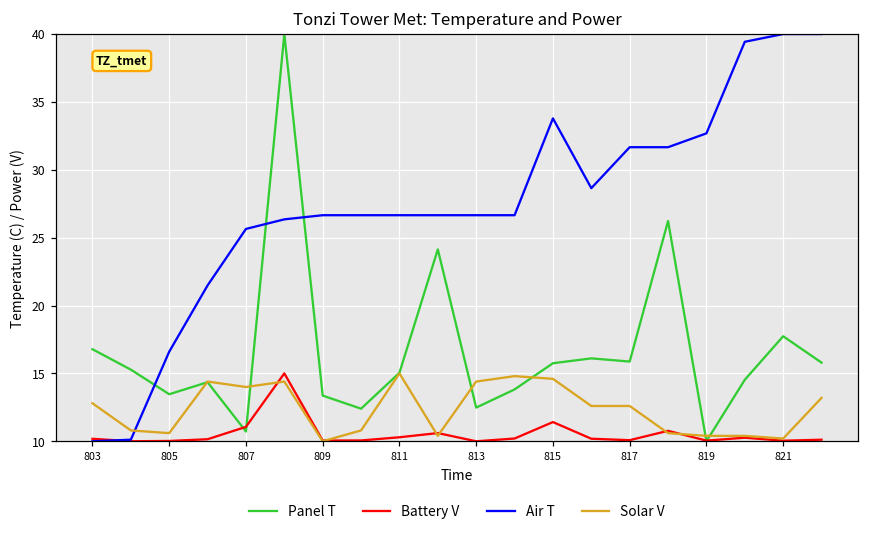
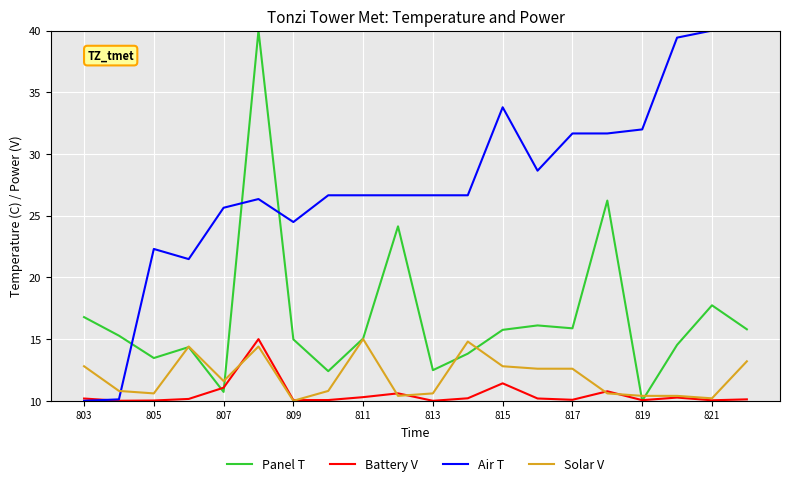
  {
    "Panel T": {
      "803": 16.8,
      "805": 13.5,
      "807": 10.7,
-     "809": 13.4,
+     "809": 15.0,
      "813": 12.5,
      "815": 15.7,
      "817": 15.9,
      "821": 17.7
    },
    "Battery V": {
      "805": 10.0,
      "807": 11.1,
      "811": 10.3,
      "813": 10.0,
      "815": 11.4,
      "817": 10.1
    },
    "Air T": {
-     "805": 16.6,
+     "805": 22.3,
      "807": 25.6,
-     "809": 26.7,
+     "809": 24.5,
      "811": 26.7,
      "813": 26.7,
      "815": 33.8,
      "817": 31.7,
-     "819": 32.7,
+     "819": 32.0,
      "821": 40.0
    },
    "Solar V": {
      "803": 12.8,
      "805": 10.6,
-     "807": 14.0,
-     "813": 14.4,
-     "815": 14.6,
+     "807": 11.6,
+     "813": 10.6,
+     "815": 12.8,
      "817": 12.6,
      "819": 10.4
    }
  }
